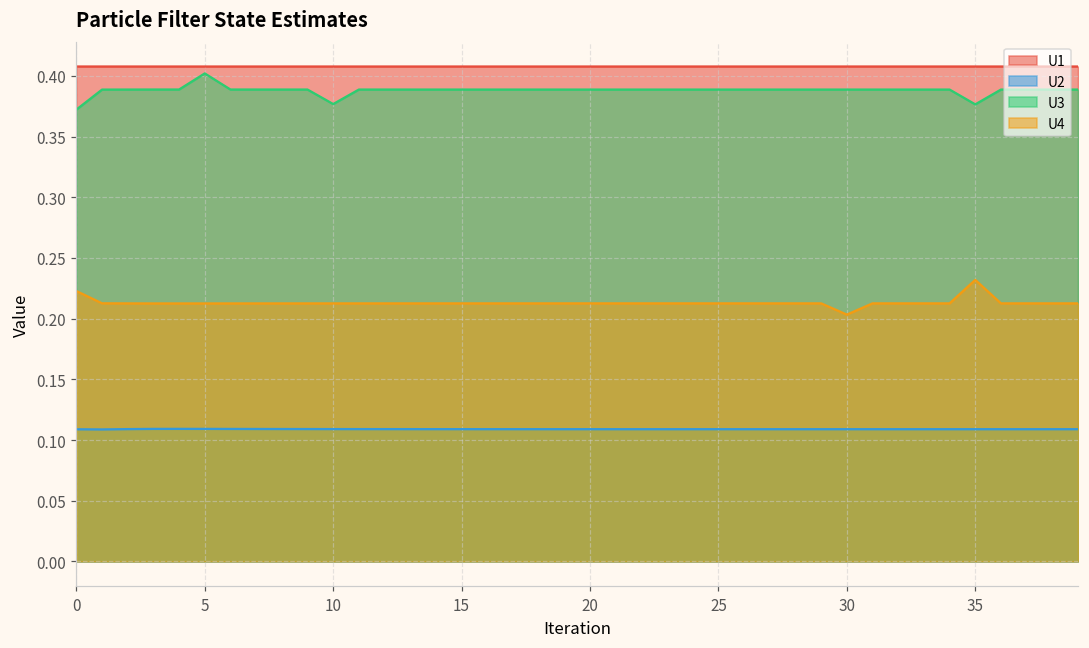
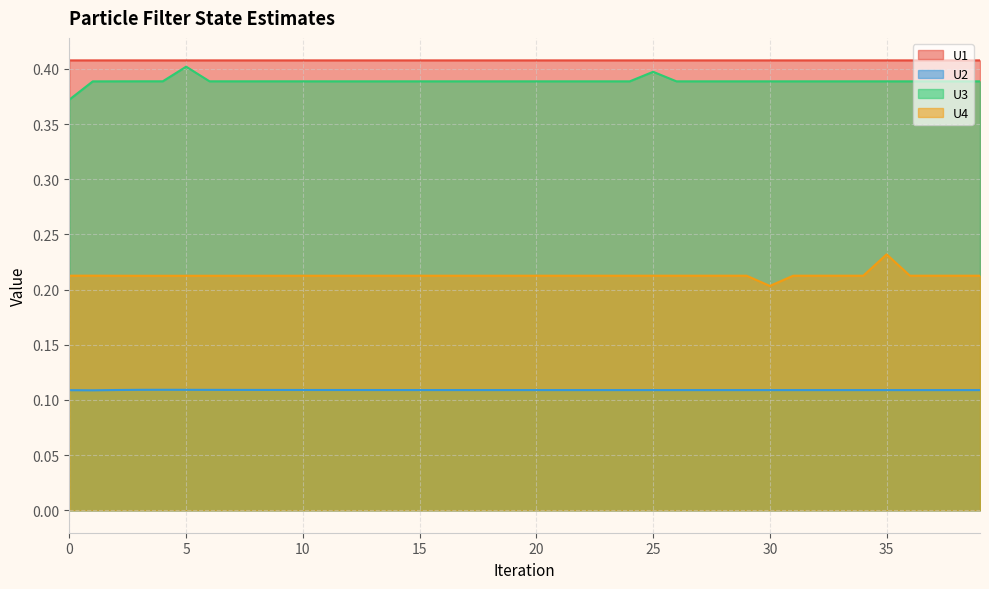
  {
    "U1": {
      "0": 0.408,
      "5": 0.408,
      "10": 0.408,
      "15": 0.408,
      "20": 0.408,
      "25": 0.408,
      "30": 0.408,
      "35": 0.408
    },
    "U2": {
      "0": 0.109,
      "5": 0.109,
      "10": 0.109,
      "15": 0.109,
      "20": 0.109,
      "25": 0.109,
      "30": 0.109,
      "35": 0.109
    },
    "U3": {
      "0": 0.372,
      "5": 0.402,
-     "10": 0.377,
+     "10": 0.389,
      "15": 0.389,
      "20": 0.389,
-     "25": 0.389,
+     "25": 0.397,
      "30": 0.389,
-     "35": 0.377
+     "35": 0.389
    },
    "U4": {
-     "0": 0.223,
+     "0": 0.213,
      "5": 0.213,
      "10": 0.213,
      "15": 0.213,
      "20": 0.213,
      "25": 0.213,
      "30": 0.203,
      "35": 0.232
    }
  }
